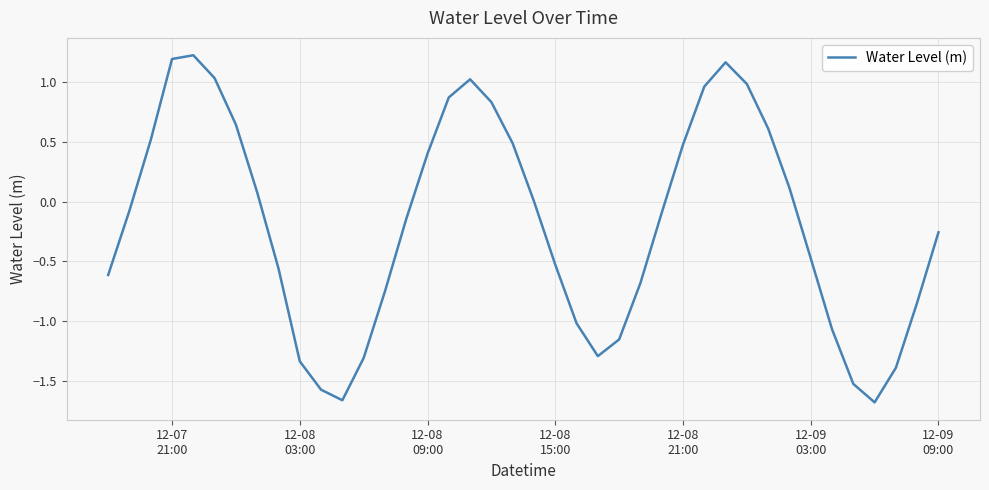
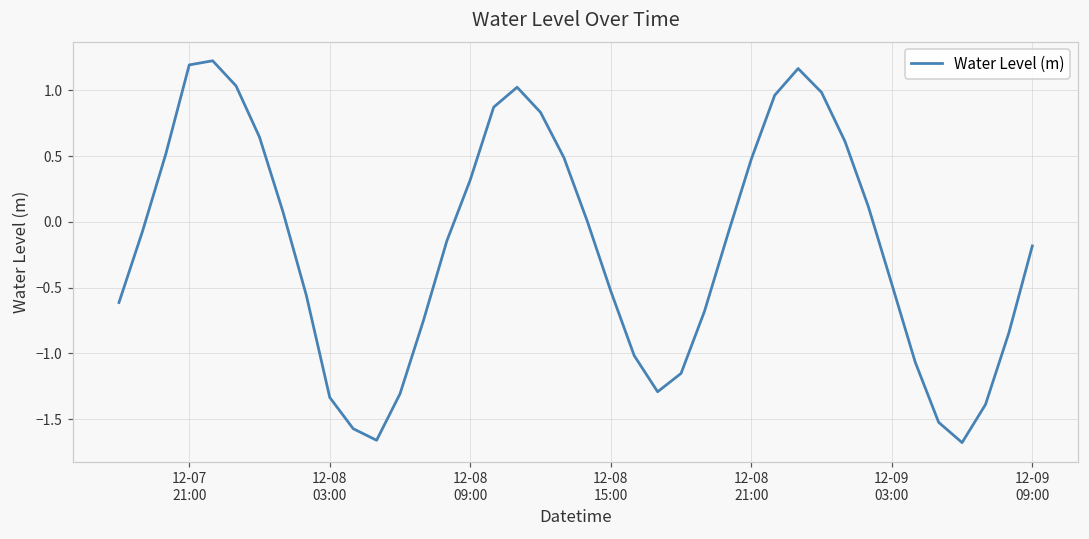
  {
    "12-07 21:00": 1.19,
    "12-08 03:00": -1.33,
-   "12-08 09:00": 0.40,
+   "12-08 09:00": 0.32,
    "12-08 15:00": -0.53,
    "12-08 21:00": 0.48,
    "12-09 03:00": -0.47,
-   "12-09 09:00": -0.26
+   "12-09 09:00": -0.18
  }
